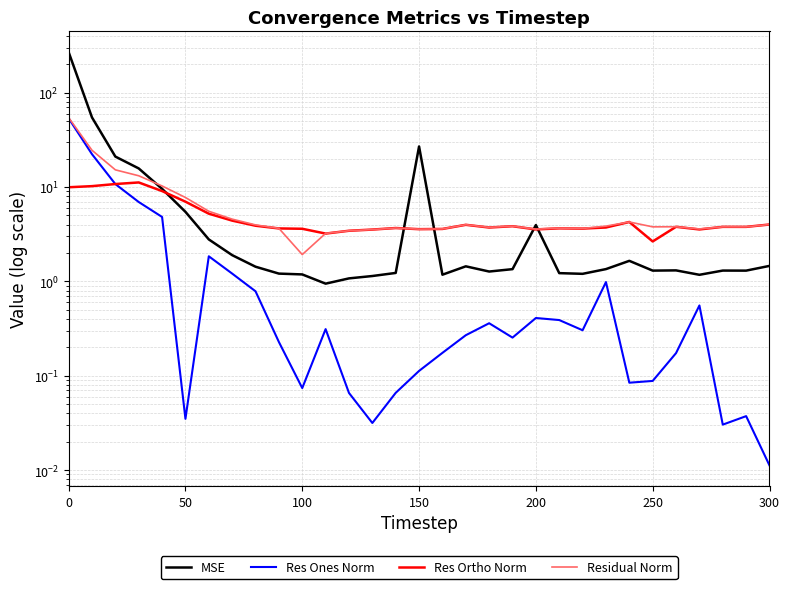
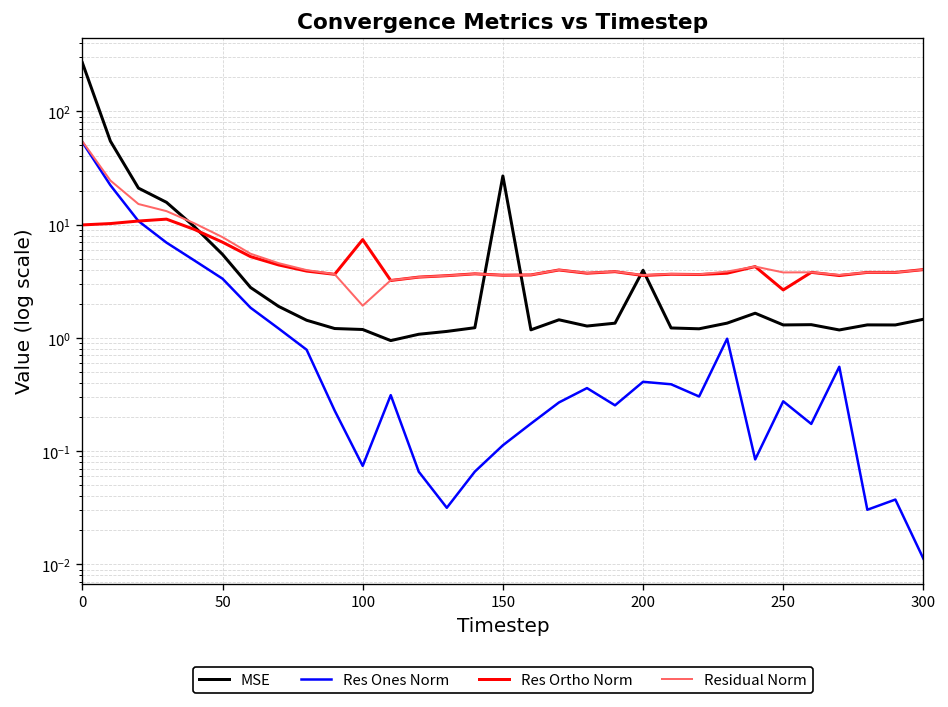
  {
    "MSE": {
      "0": 270,
      "50": 5,
      "100": 1.2,
      "150": 27,
      "200": 4.0,
      "250": 1.3,
      "300": 1.5
    },
    "Res Ones Norm": {
-     "50": 0.035,
+     "50": 3.3,
      "100": 0.07,
      "150": 0.11,
      "200": 0.41,
-     "250": 0.09,
+     "250": 0.28,
      "300": 0.011
    },
    "Res Ortho Norm": {
      "0": 10,
      "50": 7,
-     "100": 3.6,
+     "100": 7,
      "250": 2.7
    },
    "Residual Norm": {
      "50": 8,
      "100": 1.9,
      "250": 3.8
    }
  }
